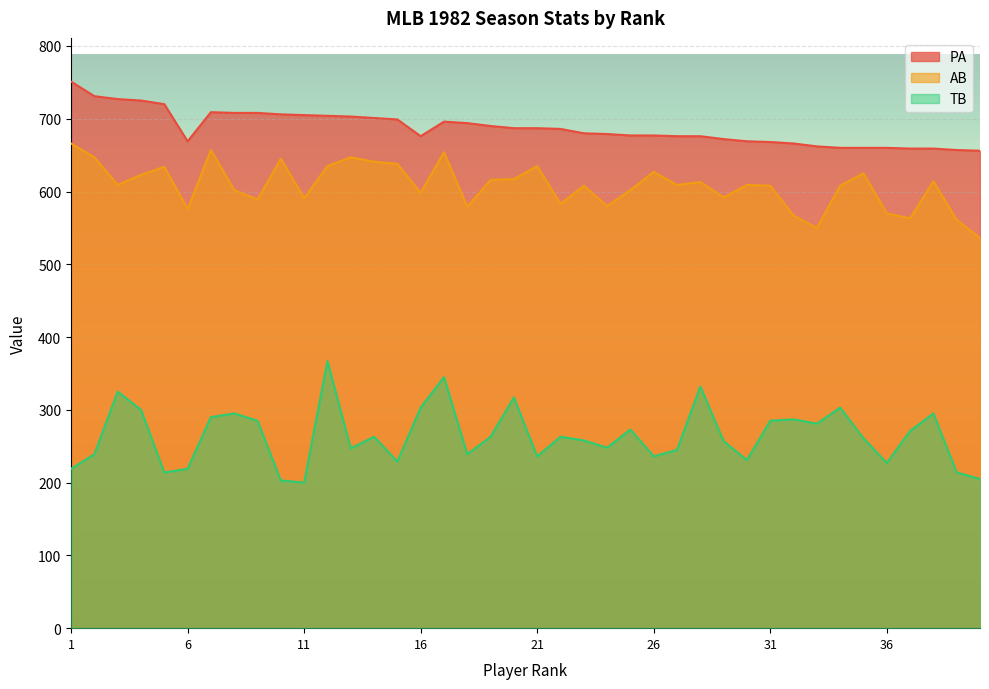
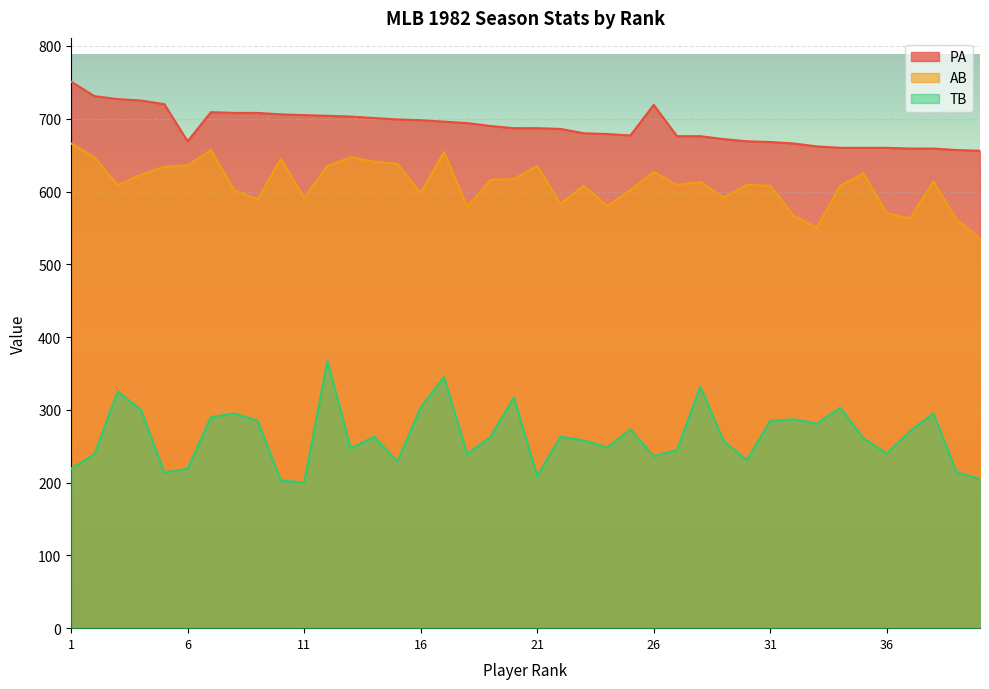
  {
    "PA": {
      "1": 750,
      "6": 670,
      "11": 710,
-     "16": 680,
+     "16": 700,
      "21": 690,
-     "26": 680,
+     "26": 720,
      "31": 670,
      "36": 660
    },
    "AB": {
      "1": 670,
-     "6": 580,
+     "6": 640,
      "11": 590,
      "16": 600,
      "21": 640,
      "26": 630,
      "31": 610,
      "36": 570
    },
    "TB": {
      "1": 220,
      "6": 220,
      "11": 200,
      "16": 300,
-     "21": 240,
+     "21": 210,
      "26": 240,
      "31": 290,
-     "36": 230
+     "36": 240
    }
  }
